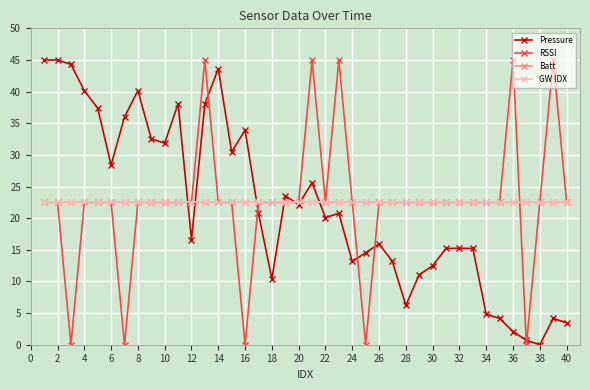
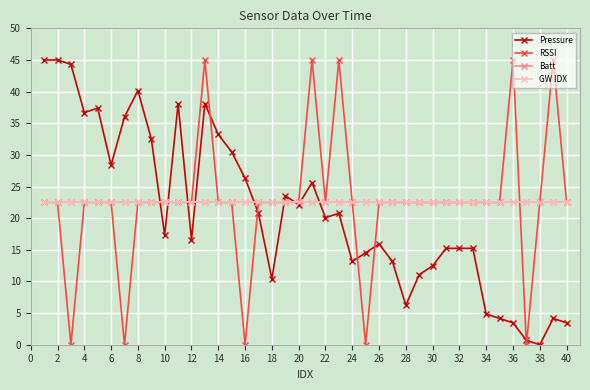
  {
    "Pressure": {
      "2": 45,
-     "4": 40,
+     "4": 37,
      "6": 28,
      "8": 40,
-     "10": 32,
+     "10": 17,
      "12": 17,
-     "14": 44,
-     "16": 34,
+     "14": 33,
+     "16": 26,
      "18": 10,
      "22": 20,
      "24": 13,
      "26": 16,
      "28": 6,
      "30": 12,
      "32": 15,
      "34": 5,
-     "36": 2,
+     "36": 3,
      "38": 0,
      "40": 3
    },
    "RSSI": {
      "16": 0
    },
    "GW IDX": {
      "16": 23,
      "36": 23
    }
  }
